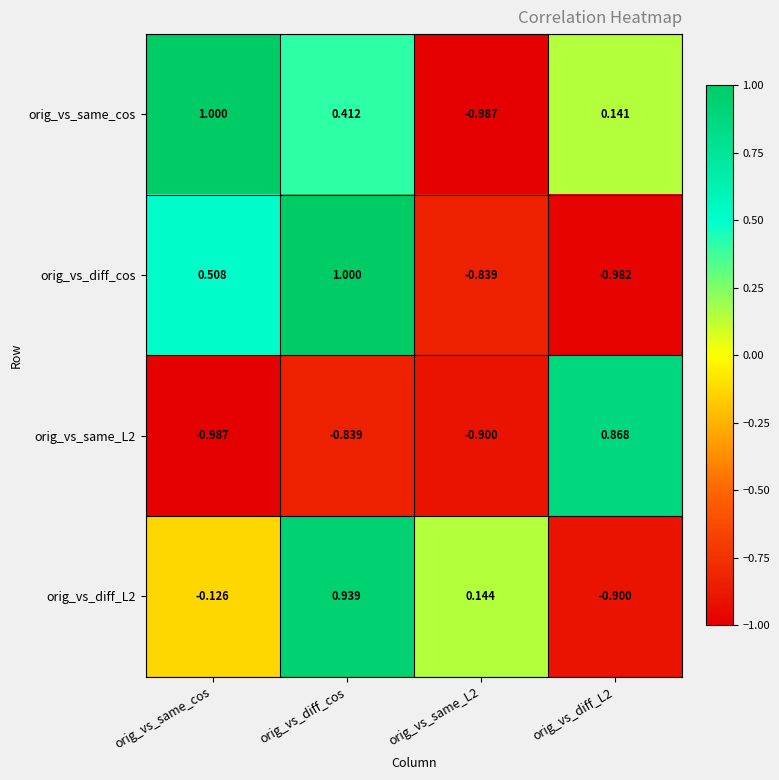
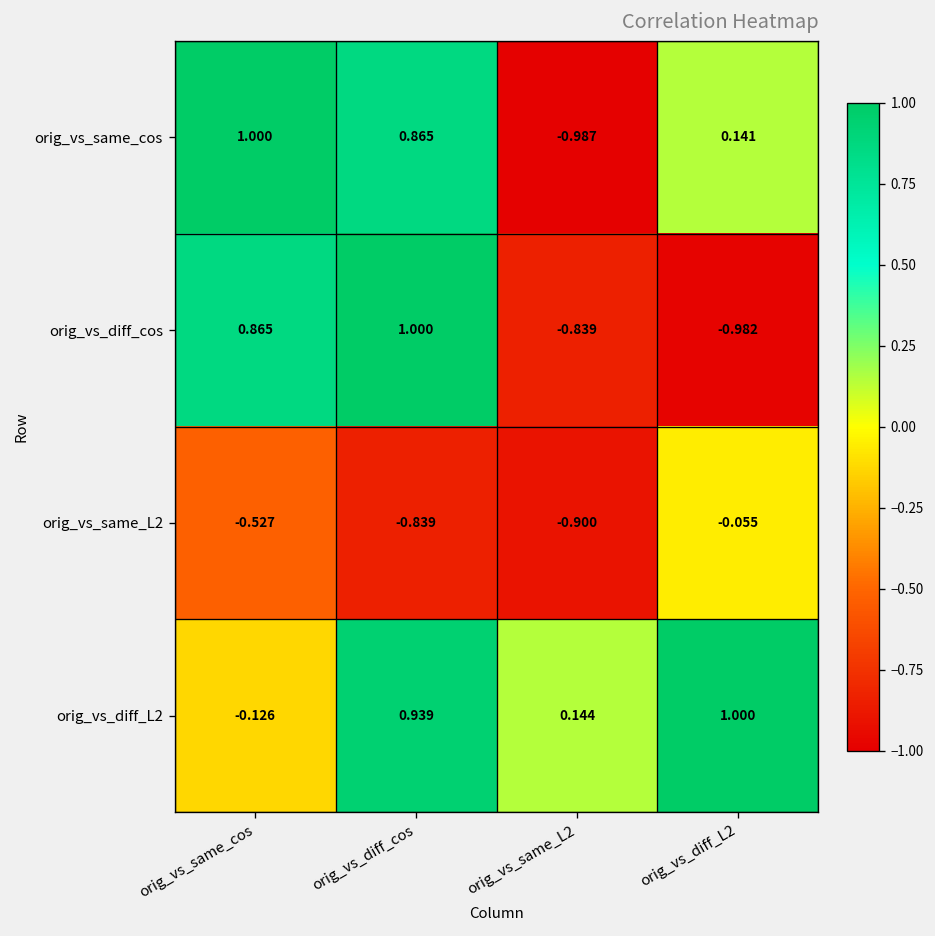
  {
    "orig_vs_same_cos": {
      "orig_vs_same_cos": 1.000,
-     "orig_vs_diff_cos": 0.412,
+     "orig_vs_diff_cos": 0.865,
      "orig_vs_same_L2": -0.987,
      "orig_vs_diff_L2": 0.141
    },
    "orig_vs_diff_cos": {
-     "orig_vs_same_cos": 0.508,
+     "orig_vs_same_cos": 0.865,
      "orig_vs_diff_cos": 1.000,
      "orig_vs_same_L2": -0.839,
      "orig_vs_diff_L2": -0.982
    },
    "orig_vs_same_L2": {
-     "orig_vs_same_cos": -0.987,
+     "orig_vs_same_cos": -0.527,
      "orig_vs_diff_cos": -0.839,
      "orig_vs_same_L2": -0.900,
-     "orig_vs_diff_L2": 0.868
+     "orig_vs_diff_L2": -0.055
    },
    "orig_vs_diff_L2": {
      "orig_vs_same_cos": -0.126,
      "orig_vs_diff_cos": 0.939,
      "orig_vs_same_L2": 0.144,
-     "orig_vs_diff_L2": -0.900
+     "orig_vs_diff_L2": 1.000
    }
  }
